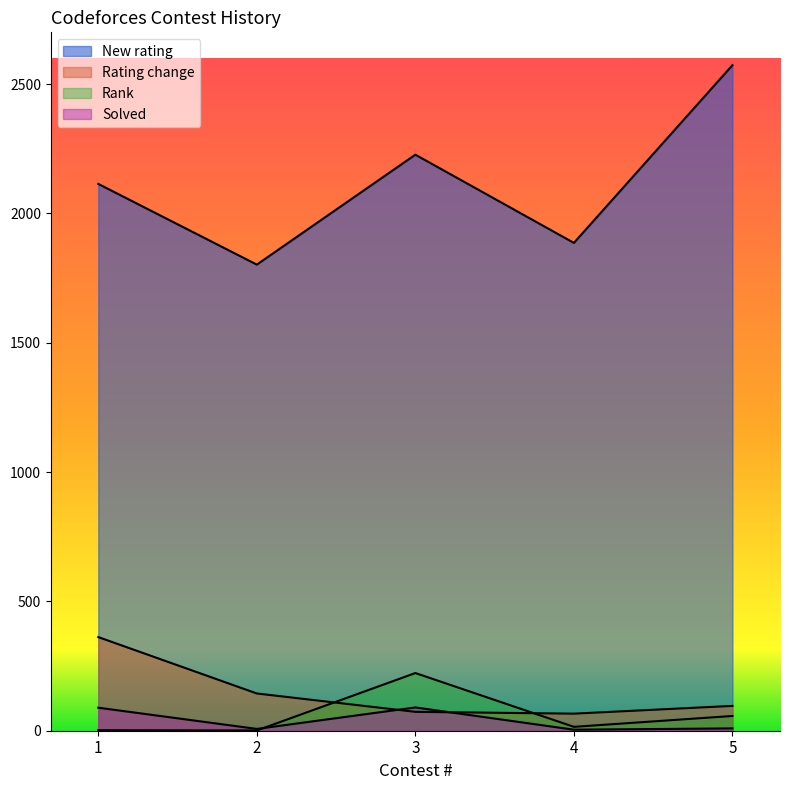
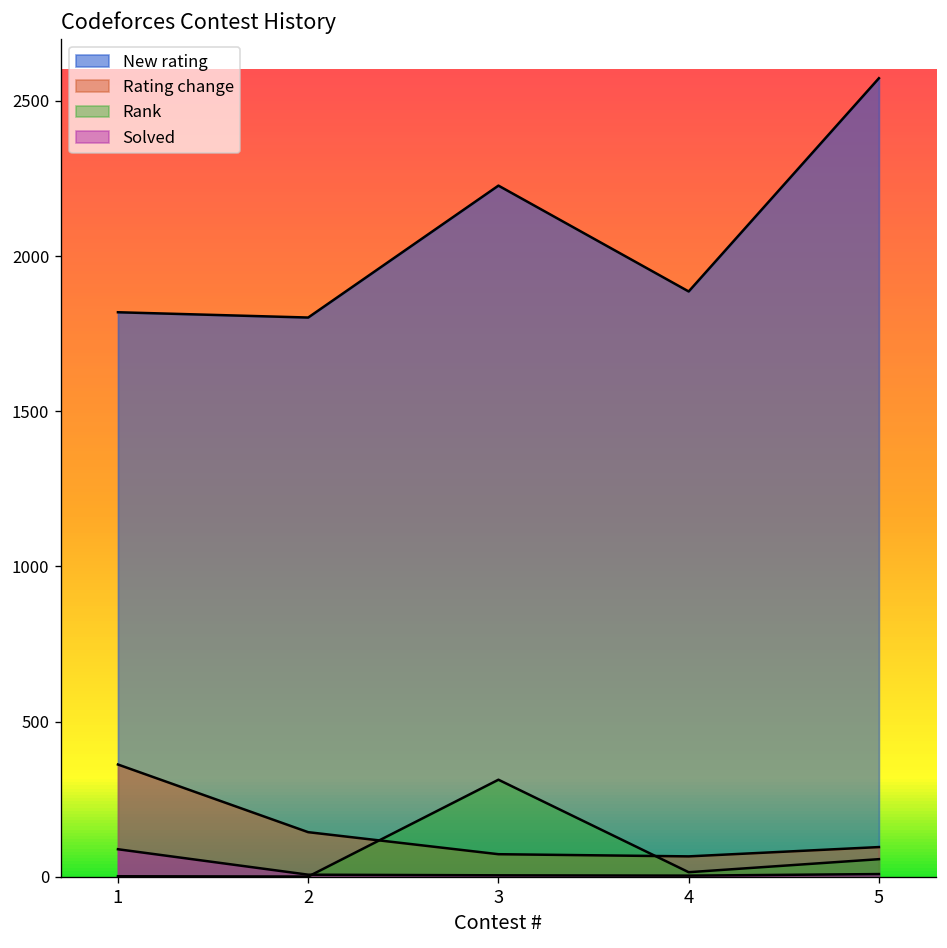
  {
    "New rating": {
-     "1": 2110,
+     "1": 1820,
      "2": 1800,
      "3": 2230,
      "4": 1890,
      "5": 2570
    },
    "Rating change": {
      "1": 360,
      "2": 140,
      "3": 70,
      "4": 70,
      "5": 100
    },
    "Rank": {
      "1": 0,
-     "3": 220,
+     "3": 310,
      "4": 20,
      "5": 60
    },
    "Solved": {
      "1": 90,
-     "3": 90,
+     "3": 10,
      "4": 0,
      "5": 10
    }
  }
